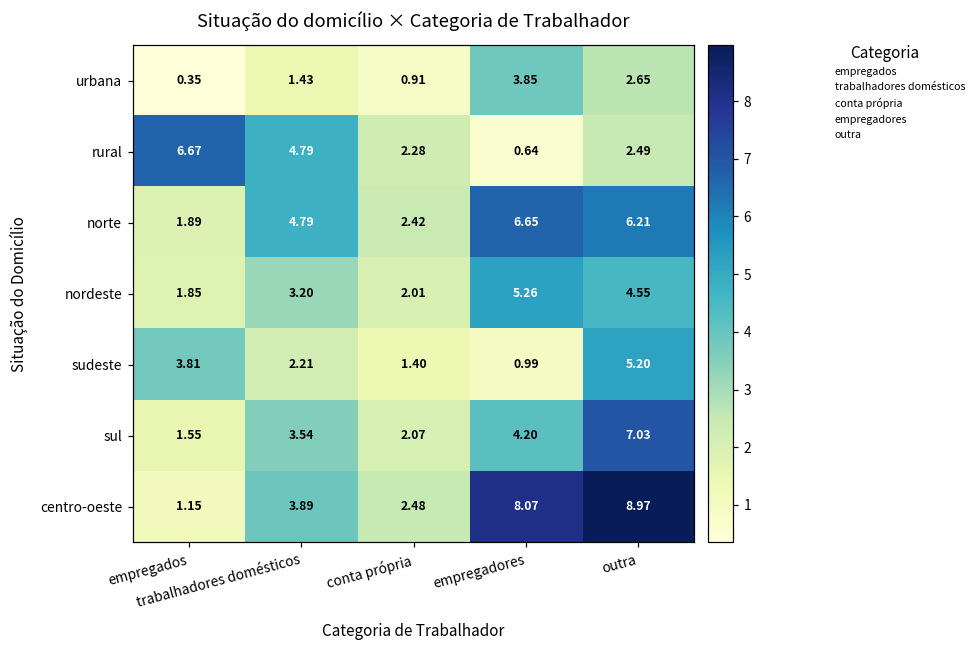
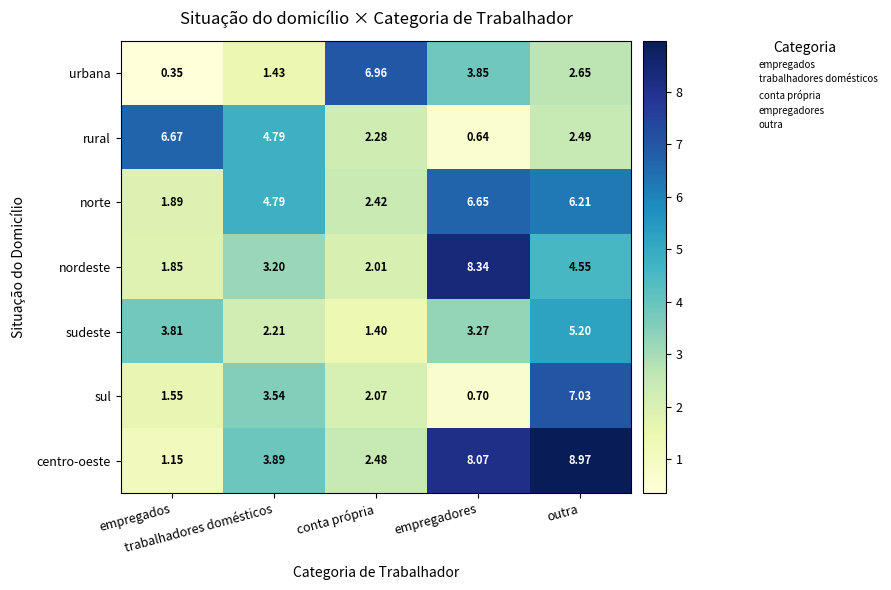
  {
    "urbana": {
      "empregados": 0.35,
      "trabalhadores domésticos": 1.43,
-     "conta própria": 0.91,
+     "conta própria": 6.96,
      "empregadores": 3.85,
      "outra": 2.65
    },
    "rural": {
      "empregados": 6.67,
      "trabalhadores domésticos": 4.79,
      "conta própria": 2.28,
      "empregadores": 0.64,
      "outra": 2.49
    },
    "norte": {
      "empregados": 1.89,
      "trabalhadores domésticos": 4.79,
      "conta própria": 2.42,
      "empregadores": 6.65,
      "outra": 6.21
    },
    "nordeste": {
      "empregados": 1.85,
      "trabalhadores domésticos": 3.20,
      "conta própria": 2.01,
-     "empregadores": 5.26,
+     "empregadores": 8.34,
      "outra": 4.55
    },
    "sudeste": {
      "empregados": 3.81,
      "trabalhadores domésticos": 2.21,
      "conta própria": 1.40,
-     "empregadores": 0.99,
+     "empregadores": 3.27,
      "outra": 5.20
    },
    "sul": {
      "empregados": 1.55,
      "trabalhadores domésticos": 3.54,
      "conta própria": 2.07,
-     "empregadores": 4.20,
+     "empregadores": 0.70,
      "outra": 7.03
    },
    "centro-oeste": {
      "empregados": 1.15,
      "trabalhadores domésticos": 3.89,
      "conta própria": 2.48,
      "empregadores": 8.07,
      "outra": 8.97
    }
  }
